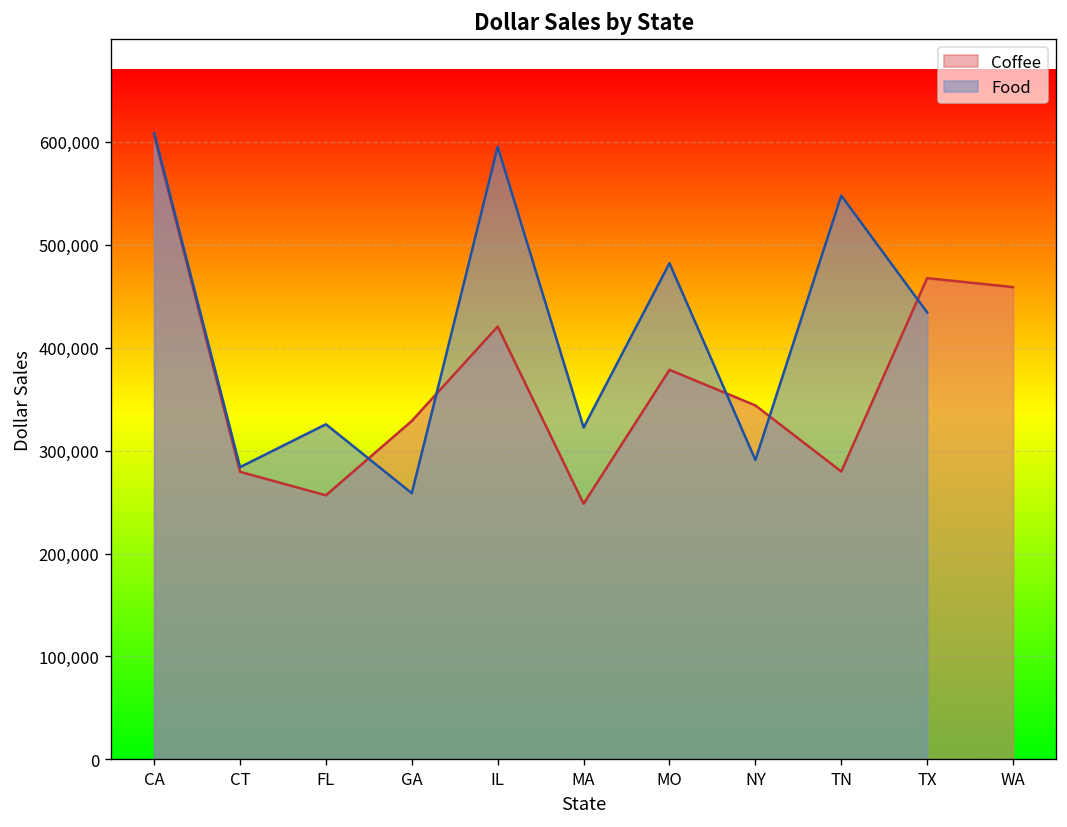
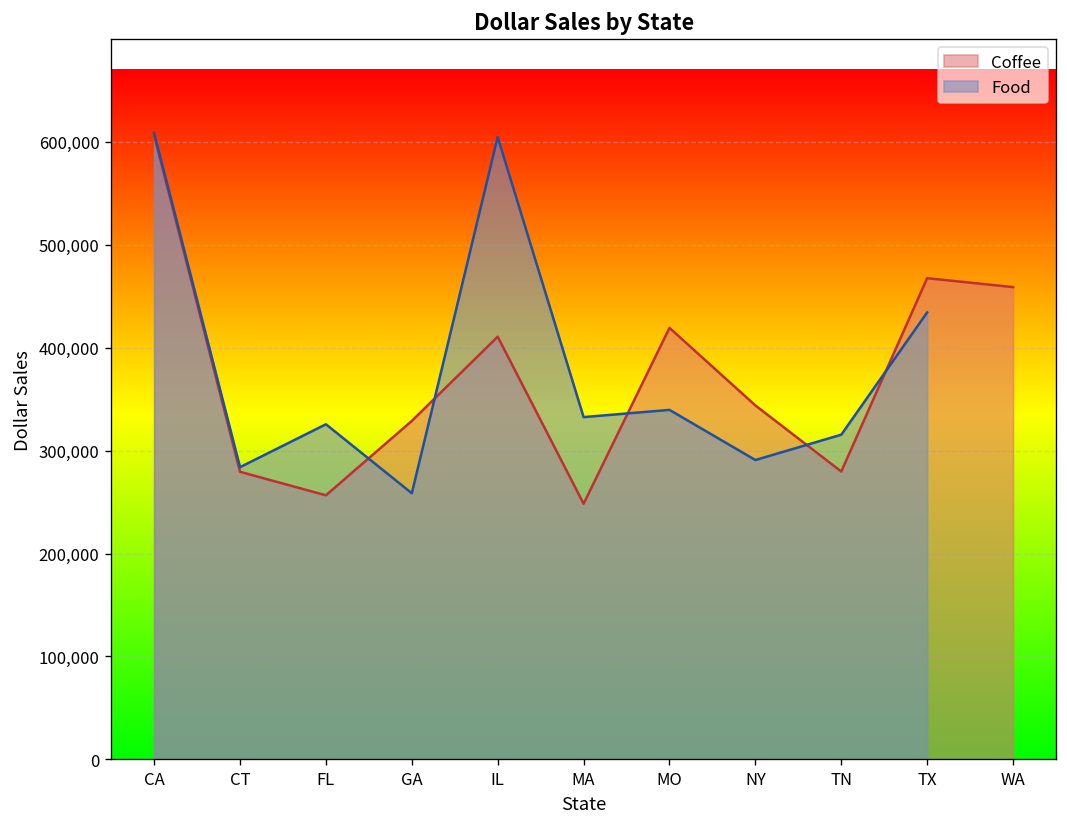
  {
    "Coffee": {
      "CT": "280,000",
      "FL": "260,000",
      "GA": "330,000",
-     "IL": "420,000",
+     "IL": "410,000",
      "MA": "250,000",
-     "MO": "380,000",
+     "MO": "420,000",
      "NY": "340,000",
      "TN": "280,000",
      "TX": "470,000",
      "WA": "460,000"
    },
    "Food": {
      "CT": "280,000",
      "FL": "330,000",
      "GA": "260,000",
-     "IL": "595,000",
-     "MA": "320,000",
-     "MO": "480,000",
+     "IL": "604,000",
+     "MA": "330,000",
+     "MO": "340,000",
      "NY": "290,000",
-     "TN": "550,000",
+     "TN": "320,000",
      "TX": "430,000"
    }
  }
